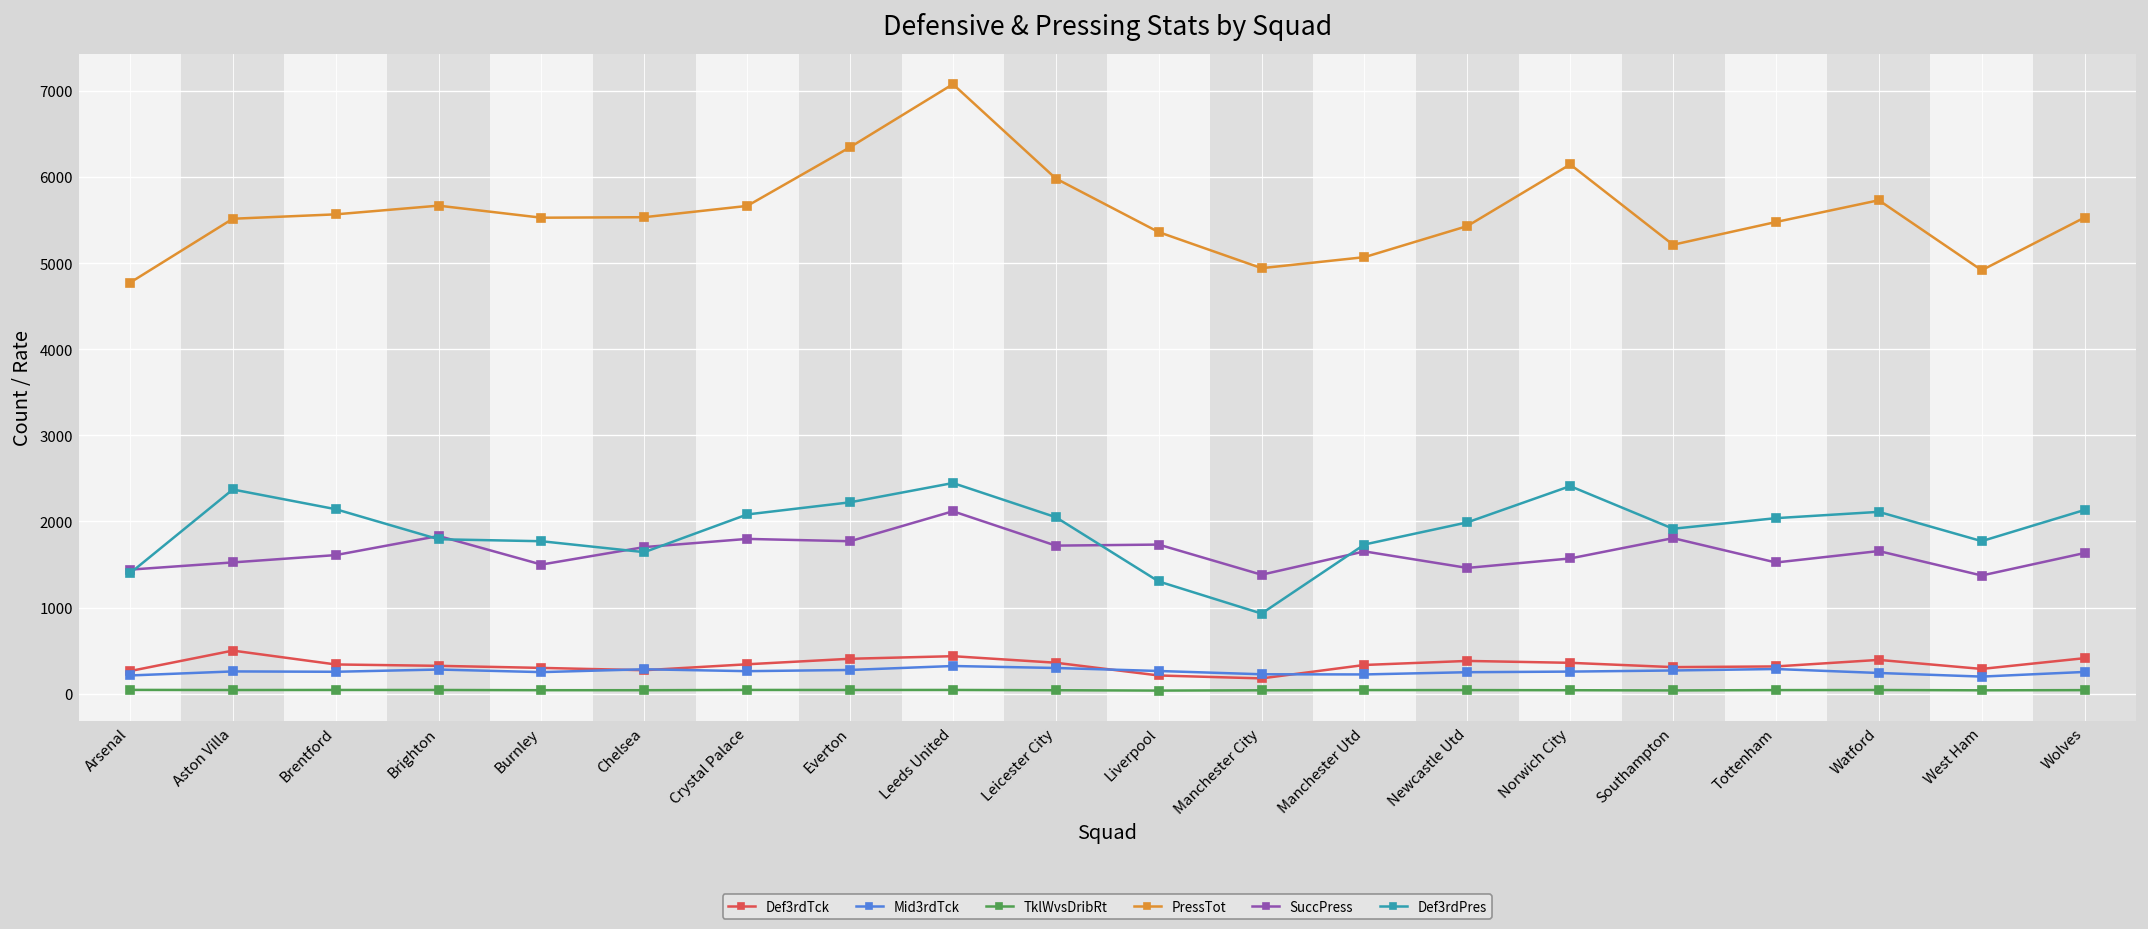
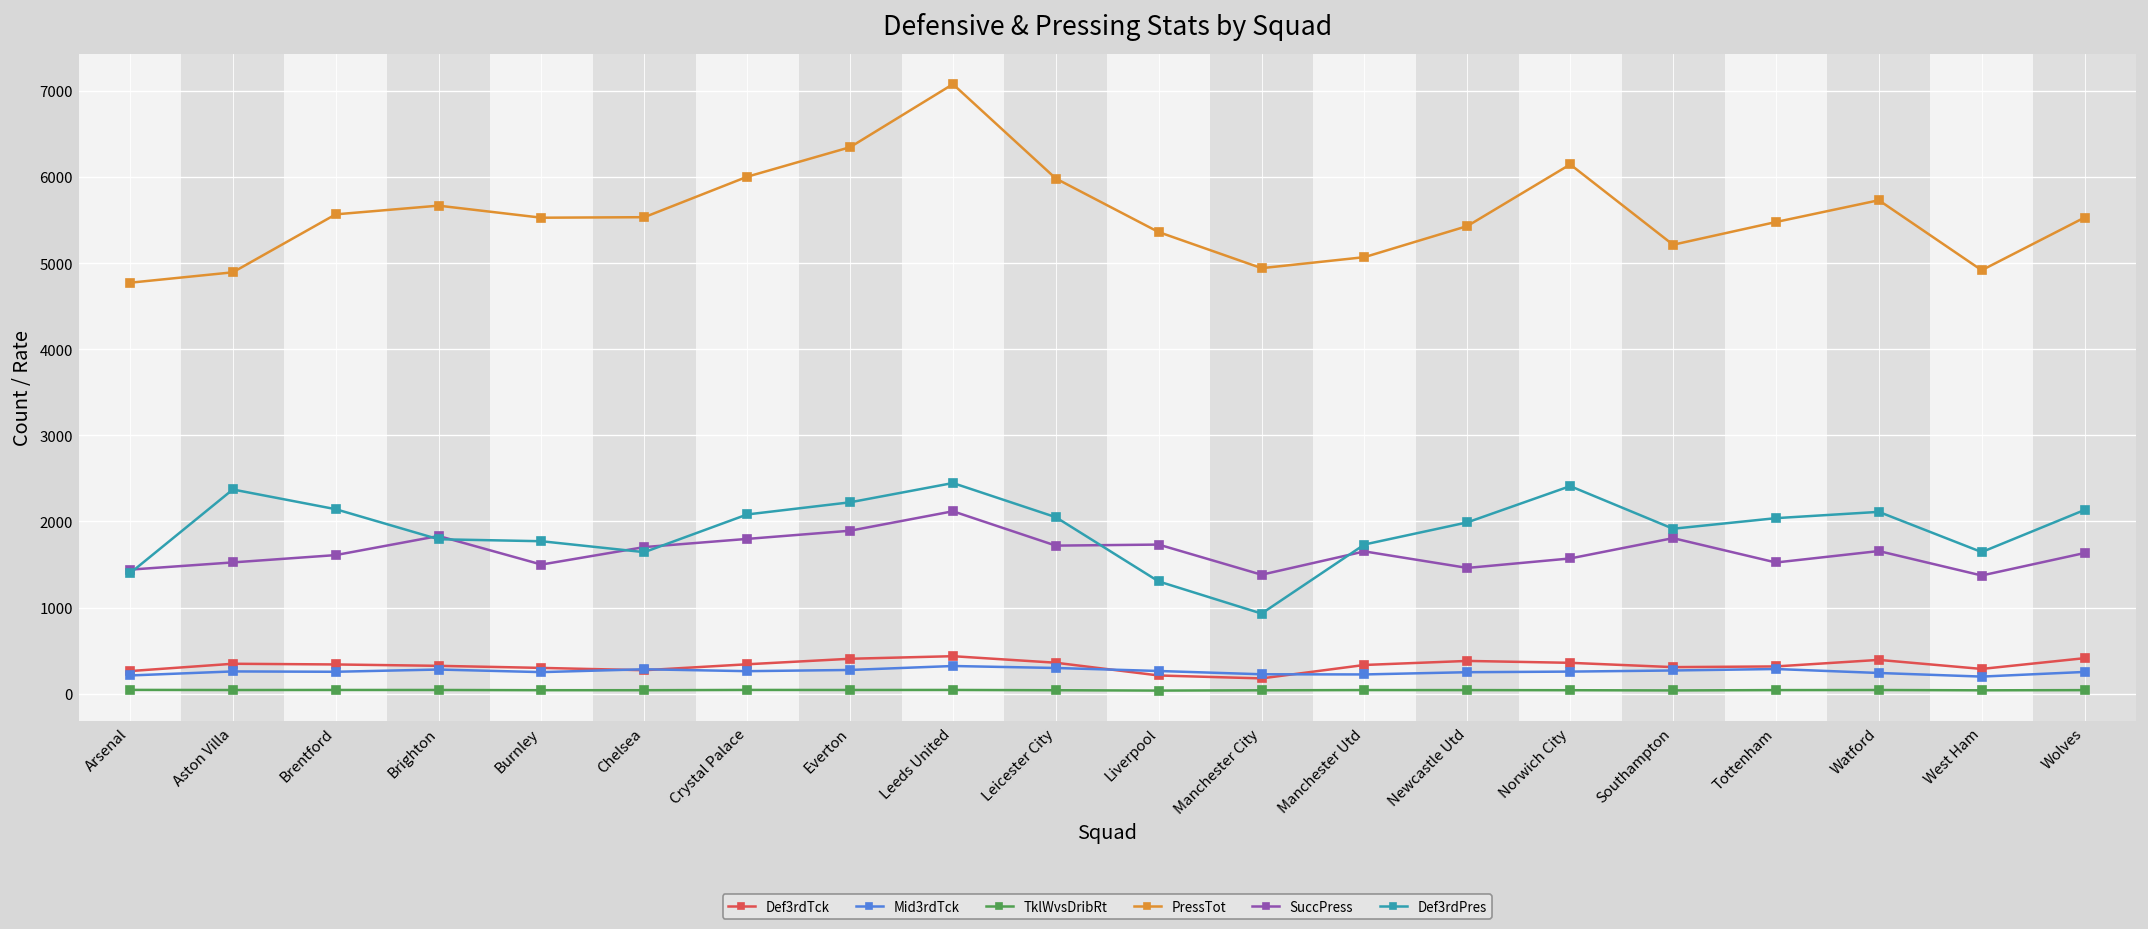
  {
    "Def3rdTck": {
      "Arsenal": 300,
-     "Aston Villa": 500,
+     "Aston Villa": 300,
      "Brentford": 300,
      "Brighton": 300,
      "Burnley": 300,
      "Crystal Palace": 300,
      "Everton": 400,
      "Leeds United": 400,
      "Leicester City": 400,
      "Liverpool": 200,
      "Manchester City": 200,
      "Manchester Utd": 300,
      "Newcastle Utd": 400,
      "Norwich City": 400,
      "Southampton": 300,
      "Watford": 400,
      "West Ham": 300,
      "Wolves": 400
    },
    "Mid3rdTck": {
      "Arsenal": 200,
      "Aston Villa": 300,
      "Brentford": 300,
      "Brighton": 300,
      "Burnley": 300,
      "Crystal Palace": 300,
      "Everton": 300,
      "Leeds United": 300,
      "Leicester City": 300,
      "Liverpool": 300,
      "Manchester City": 200,
      "Manchester Utd": 200,
      "Newcastle Utd": 200,
      "Norwich City": 300,
      "Southampton": 300,
      "Watford": 200,
      "West Ham": 200,
      "Wolves": 300
    },
    "TklWvsDribRt": {
      "Arsenal": 0,
      "Aston Villa": 0,
      "Brentford": 0,
      "Brighton": 0,
      "Burnley": 0,
      "Chelsea": 0,
      "Crystal Palace": 0,
      "Everton": 0,
      "Leeds United": 0,
      "Leicester City": 0,
      "Liverpool": 0,
      "Manchester City": 0,
      "Manchester Utd": 0,
      "Newcastle Utd": 0,
      "Norwich City": 0,
      "Southampton": 0,
      "Tottenham": 0,
      "Watford": 0,
      "West Ham": 0,
      "Wolves": 0
    },
    "PressTot": {
      "Arsenal": 4800,
-     "Aston Villa": 5500,
+     "Aston Villa": 4900,
      "Brentford": 5600,
      "Brighton": 5700,
      "Burnley": 5500,
      "Chelsea": 5500,
-     "Crystal Palace": 5700,
+     "Crystal Palace": 6000,
      "Everton": 6300,
      "Leeds United": 7100,
      "Leicester City": 6000,
      "Liverpool": 5400,
      "Manchester City": 4900,
      "Manchester Utd": 5100,
      "Newcastle Utd": 5400,
      "Norwich City": 6100,
      "Southampton": 5200,
      "Tottenham": 5500,
      "Watford": 5700,
      "West Ham": 4900,
      "Wolves": 5500
    },
    "SuccPress": {
      "Arsenal": 1400,
      "Aston Villa": 1500,
      "Brentford": 1600,
      "Brighton": 1800,
      "Burnley": 1500,
      "Chelsea": 1700,
      "Crystal Palace": 1800,
-     "Everton": 1800,
+     "Everton": 1900,
      "Leeds United": 2100,
      "Leicester City": 1700,
      "Liverpool": 1700,
      "Manchester City": 1400,
      "Manchester Utd": 1700,
      "Newcastle Utd": 1500,
      "Norwich City": 1600,
      "Southampton": 1800,
      "Tottenham": 1500,
      "Watford": 1700,
      "West Ham": 1400,
      "Wolves": 1600
    },
    "Def3rdPres": {
      "Arsenal": 1400,
      "Aston Villa": 2400,
      "Brentford": 2100,
      "Brighton": 1800,
      "Burnley": 1800,
      "Chelsea": 1600,
      "Crystal Palace": 2100,
      "Everton": 2200,
      "Leeds United": 2400,
      "Leicester City": 2000,
      "Liverpool": 1300,
      "Manchester City": 900,
      "Manchester Utd": 1700,
      "Newcastle Utd": 2000,
      "Norwich City": 2400,
      "Southampton": 1900,
      "Tottenham": 2000,
      "Watford": 2100,
-     "West Ham": 1800,
+     "West Ham": 1600,
      "Wolves": 2100
    }
  }
